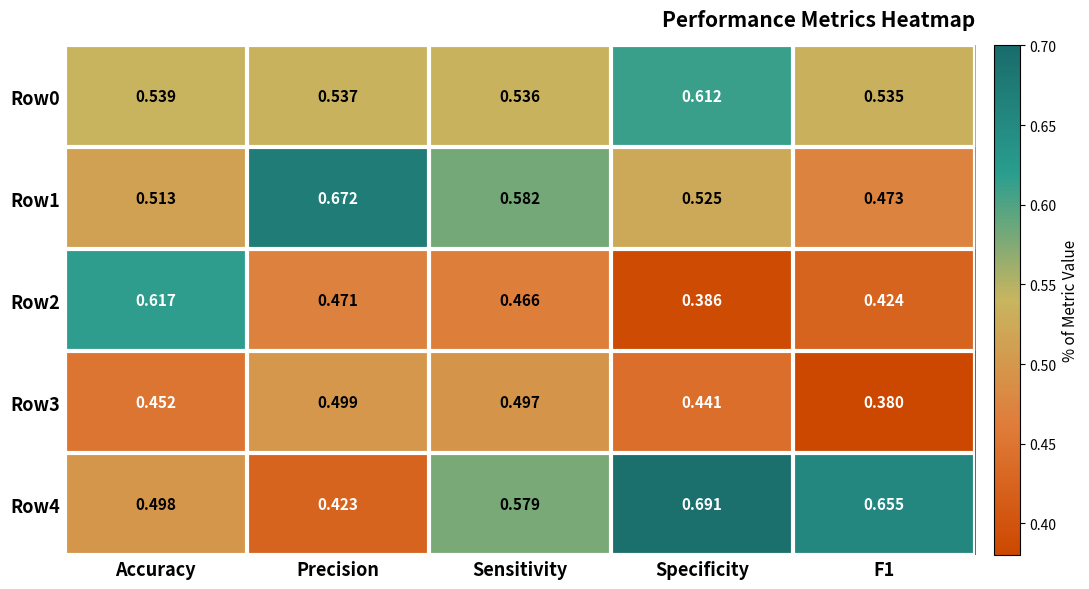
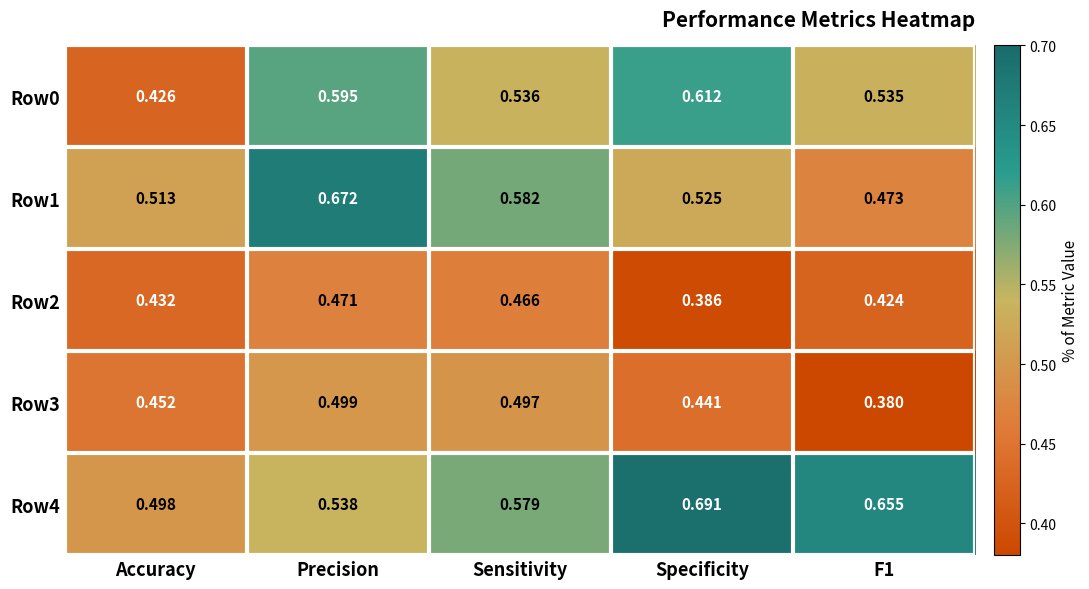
  {
    "Row0": {
-     "Accuracy": 0.539,
-     "Precision": 0.537,
+     "Accuracy": 0.426,
+     "Precision": 0.595,
      "Sensitivity": 0.536,
      "Specificity": 0.612,
      "F1": 0.535
    },
    "Row1": {
      "Accuracy": 0.513,
      "Precision": 0.672,
      "Sensitivity": 0.582,
      "Specificity": 0.525,
      "F1": 0.473
    },
    "Row2": {
-     "Accuracy": 0.617,
+     "Accuracy": 0.432,
      "Precision": 0.471,
      "Sensitivity": 0.466,
      "Specificity": 0.386,
      "F1": 0.424
    },
    "Row3": {
      "Accuracy": 0.452,
      "Precision": 0.499,
      "Sensitivity": 0.497,
      "Specificity": 0.441,
      "F1": 0.380
    },
    "Row4": {
      "Accuracy": 0.498,
-     "Precision": 0.423,
+     "Precision": 0.538,
      "Sensitivity": 0.579,
      "Specificity": 0.691,
      "F1": 0.655
    }
  }
